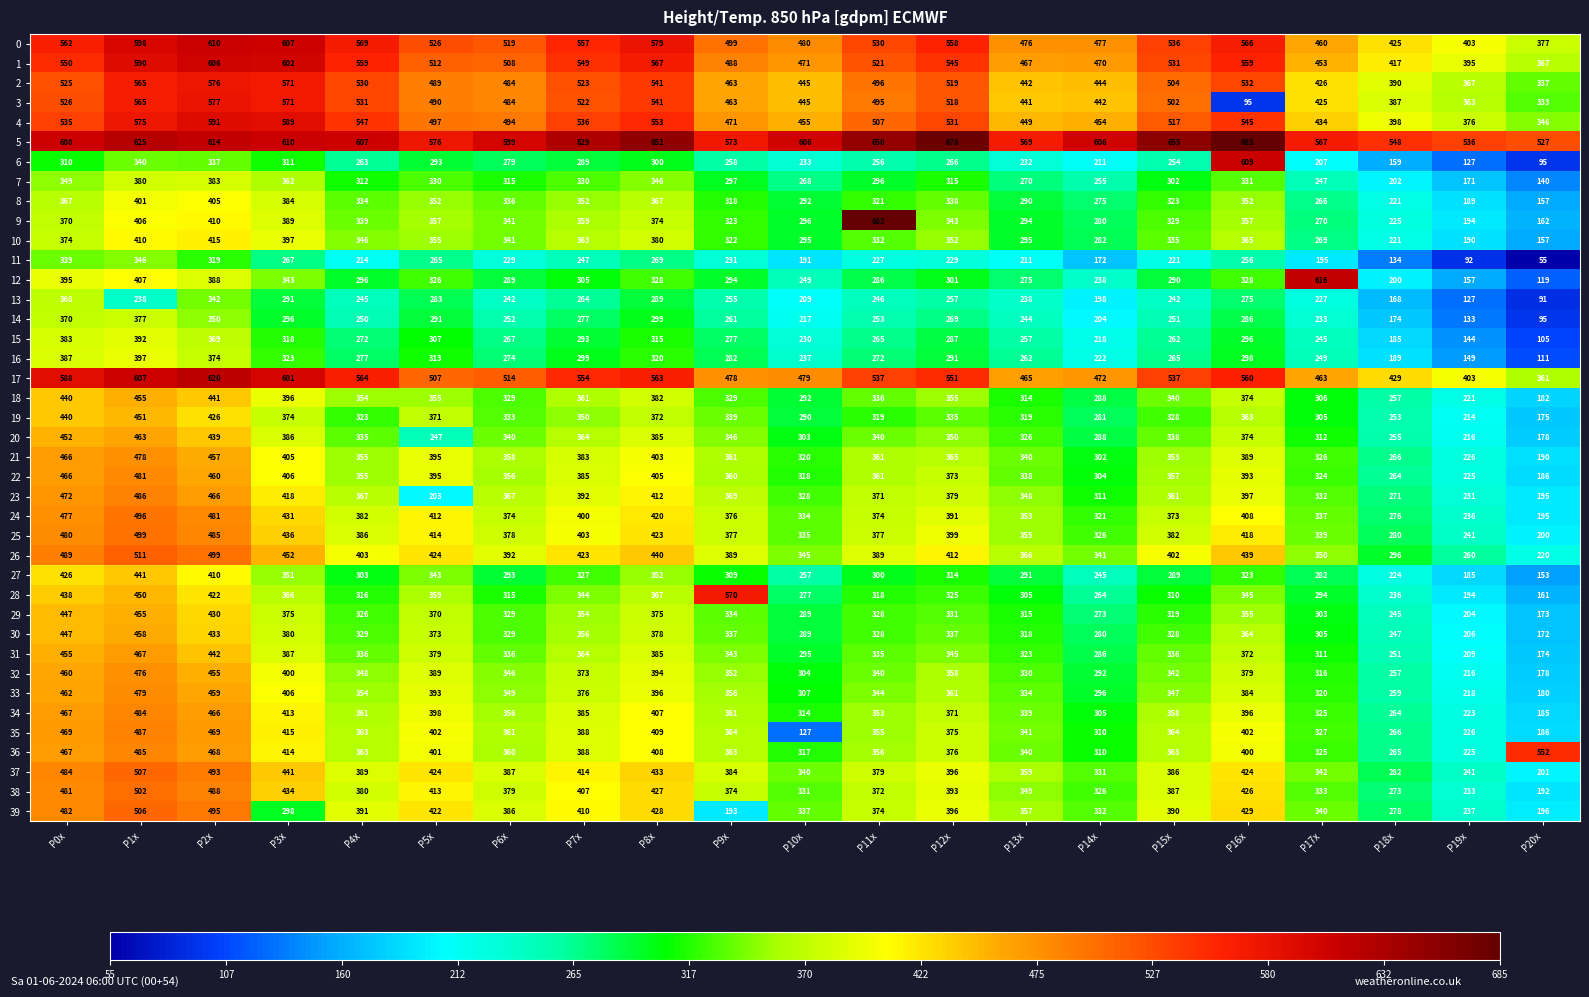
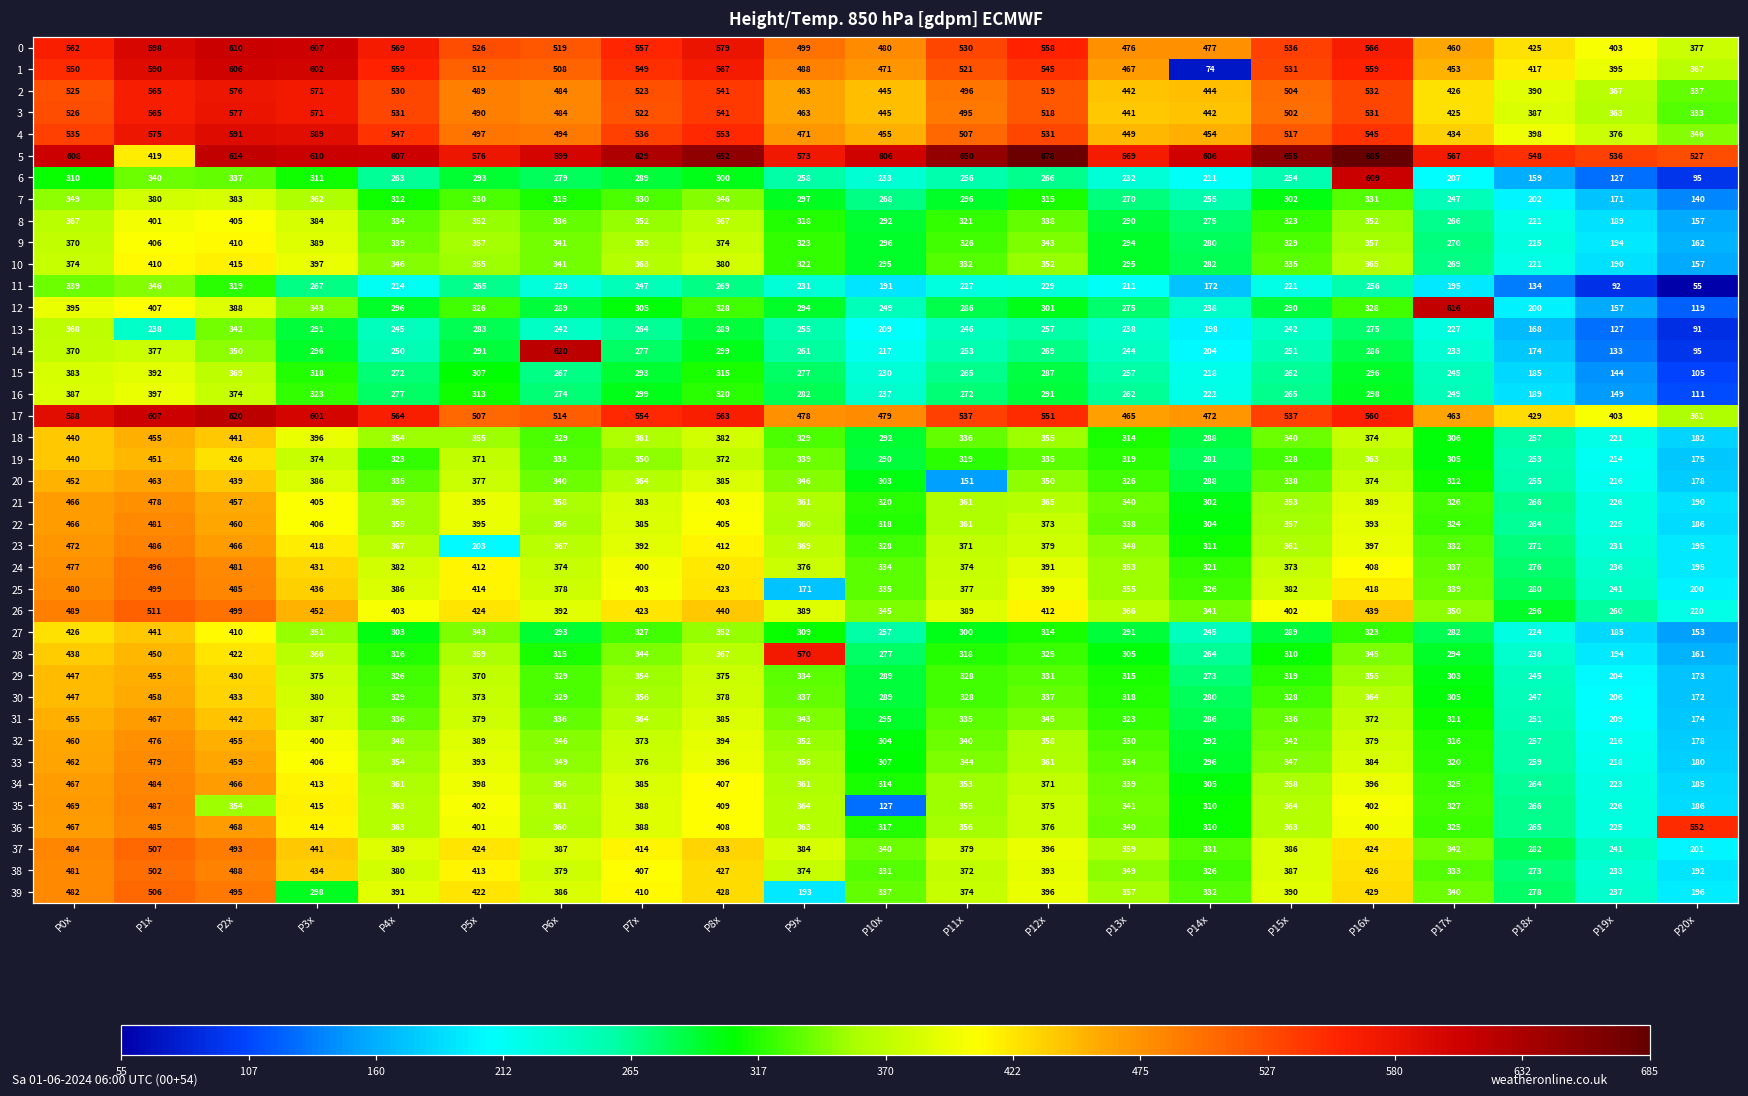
  {
    "1": {
      "P0x": 550,
      "P1x": 590,
      "P2x": 606,
      "P3x": 602,
      "P4x": 559,
      "P5x": 512,
      "P6x": 508,
      "P7x": 549,
      "P8x": 567,
      "P9x": 488,
      "P10x": 471,
      "P11x": 521,
      "P12x": 545,
      "P13x": 467,
-     "P14x": 470,
+     "P14x": 74,
      "P15x": 531,
      "P16x": 559,
      "P17x": 453,
      "P18x": 417,
      "P19x": 395,
      "P20x": 367
    },
    "3": {
      "P0x": 526,
      "P1x": 565,
      "P2x": 577,
      "P3x": 571,
      "P4x": 531,
      "P5x": 490,
      "P6x": 484,
      "P7x": 522,
      "P8x": 541,
      "P9x": 463,
      "P10x": 445,
      "P11x": 495,
      "P12x": 518,
      "P13x": 441,
      "P14x": 442,
      "P15x": 502,
-     "P16x": 95,
+     "P16x": 531,
      "P17x": 425,
      "P18x": 387,
      "P19x": 363,
      "P20x": 333
    },
    "5": {
      "P0x": 608,
-     "P1x": 625,
+     "P1x": 419,
      "P2x": 614,
      "P3x": 610,
      "P4x": 607,
      "P5x": 576,
      "P6x": 599,
      "P7x": 629,
      "P8x": 652,
      "P9x": 573,
      "P10x": 606,
      "P11x": 650,
      "P12x": 678,
      "P13x": 569,
      "P14x": 606,
      "P15x": 655,
      "P16x": 685,
      "P17x": 567,
      "P18x": 548,
      "P19x": 536,
      "P20x": 527
    },
    "9": {
      "P0x": 370,
      "P1x": 406,
      "P2x": 410,
      "P3x": 389,
      "P4x": 339,
      "P5x": 357,
      "P6x": 341,
      "P7x": 359,
      "P8x": 374,
      "P9x": 323,
      "P10x": 296,
-     "P11x": 683,
+     "P11x": 326,
      "P12x": 343,
      "P13x": 294,
      "P14x": 280,
      "P15x": 329,
      "P16x": 357,
      "P17x": 270,
      "P18x": 225,
      "P19x": 194,
      "P20x": 162
    },
    "14": {
      "P0x": 370,
      "P1x": 377,
      "P2x": 350,
      "P3x": 296,
      "P4x": 250,
      "P5x": 291,
-     "P6x": 252,
+     "P6x": 620,
      "P7x": 277,
      "P8x": 299,
      "P9x": 261,
      "P10x": 217,
      "P11x": 253,
      "P12x": 269,
      "P13x": 244,
      "P14x": 204,
      "P15x": 251,
      "P16x": 286,
      "P17x": 233,
      "P18x": 174,
      "P19x": 133,
      "P20x": 95
    },
    "20": {
      "P0x": 452,
      "P1x": 463,
      "P2x": 439,
      "P3x": 386,
      "P4x": 335,
-     "P5x": 247,
+     "P5x": 377,
      "P6x": 340,
      "P7x": 364,
      "P8x": 385,
      "P9x": 346,
      "P10x": 303,
-     "P11x": 340,
+     "P11x": 151,
      "P12x": 350,
      "P13x": 326,
      "P14x": 288,
      "P15x": 338,
      "P16x": 374,
      "P17x": 312,
      "P18x": 255,
      "P19x": 216,
      "P20x": 178
    },
    "25": {
      "P0x": 480,
      "P1x": 499,
      "P2x": 485,
      "P3x": 436,
      "P4x": 386,
      "P5x": 414,
      "P6x": 378,
      "P7x": 403,
      "P8x": 423,
-     "P9x": 377,
+     "P9x": 171,
      "P10x": 335,
      "P11x": 377,
      "P12x": 399,
      "P13x": 355,
      "P14x": 326,
      "P15x": 382,
      "P16x": 418,
      "P17x": 339,
      "P18x": 280,
      "P19x": 241,
      "P20x": 200
    },
    "35": {
      "P0x": 469,
      "P1x": 487,
-     "P2x": 469,
+     "P2x": 354,
      "P3x": 415,
      "P4x": 363,
      "P5x": 402,
      "P6x": 361,
      "P7x": 388,
      "P8x": 409,
      "P9x": 364,
      "P10x": 127,
      "P11x": 355,
      "P12x": 375,
      "P13x": 341,
      "P14x": 310,
      "P15x": 364,
      "P16x": 402,
      "P17x": 327,
      "P18x": 266,
      "P19x": 226,
      "P20x": 186
    }
  }
